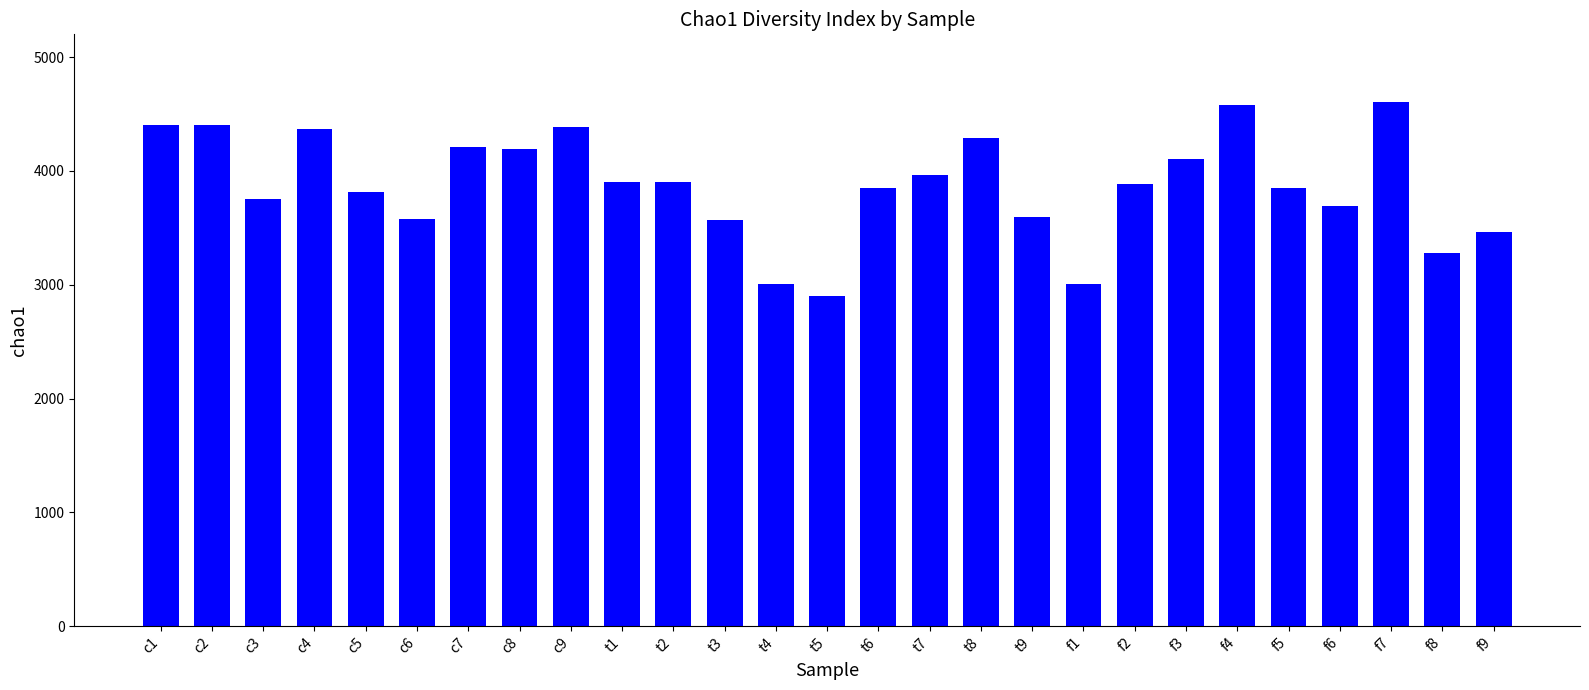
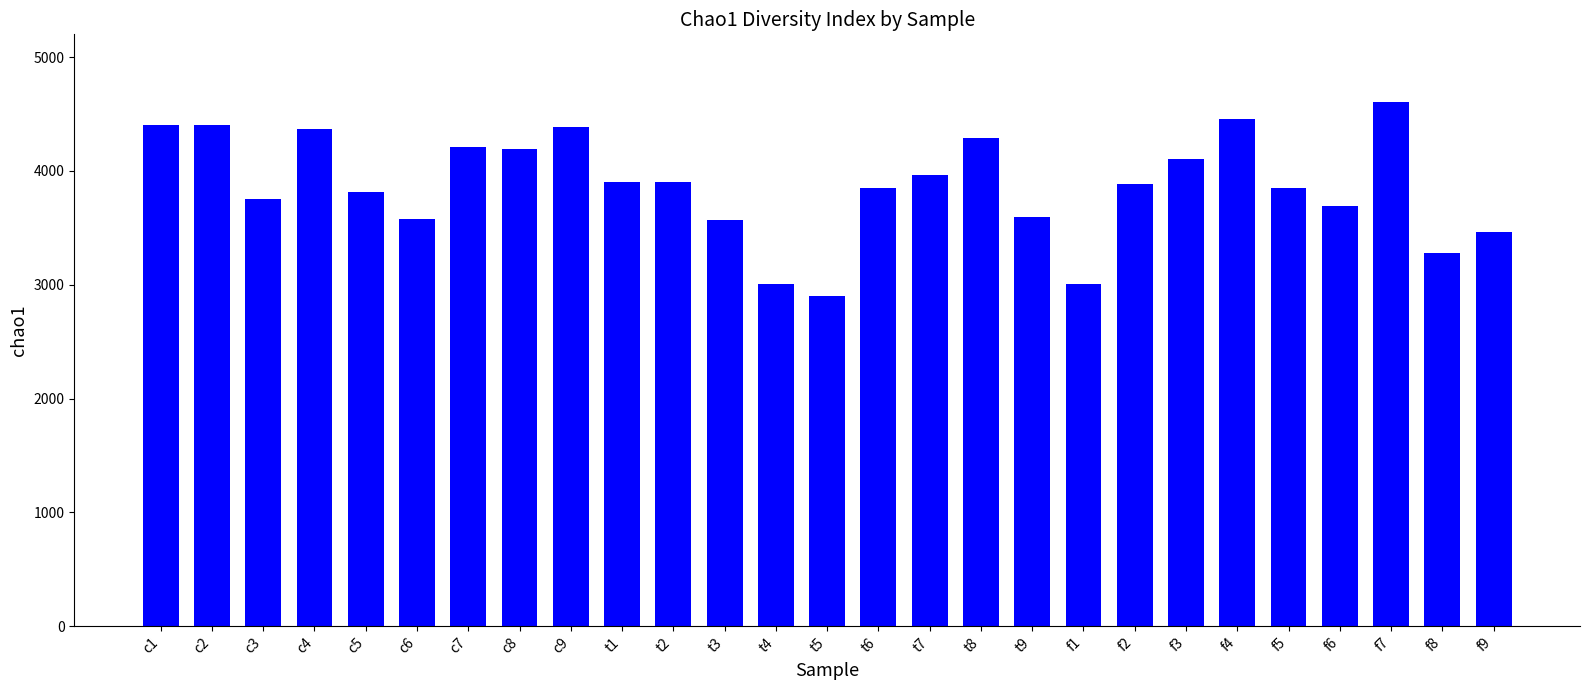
  {
    "c1": 4400,
    "c2": 4400,
    "c3": 3760,
    "c4": 4370,
    "c5": 3820,
    "c6": 3580,
    "c7": 4210,
    "c8": 4190,
    "c9": 4380,
    "t1": 3910,
    "t2": 3910,
    "t3": 3570,
    "t4": 3000,
    "t5": 2900,
    "t6": 3850,
    "t7": 3960,
    "t8": 4290,
    "t9": 3600,
    "f1": 3000,
    "f2": 3880,
    "f3": 4100,
-   "f4": 4580,
+   "f4": 4450,
    "f5": 3850,
    "f6": 3690,
    "f7": 4600,
    "f8": 3280,
    "f9": 3470
  }
